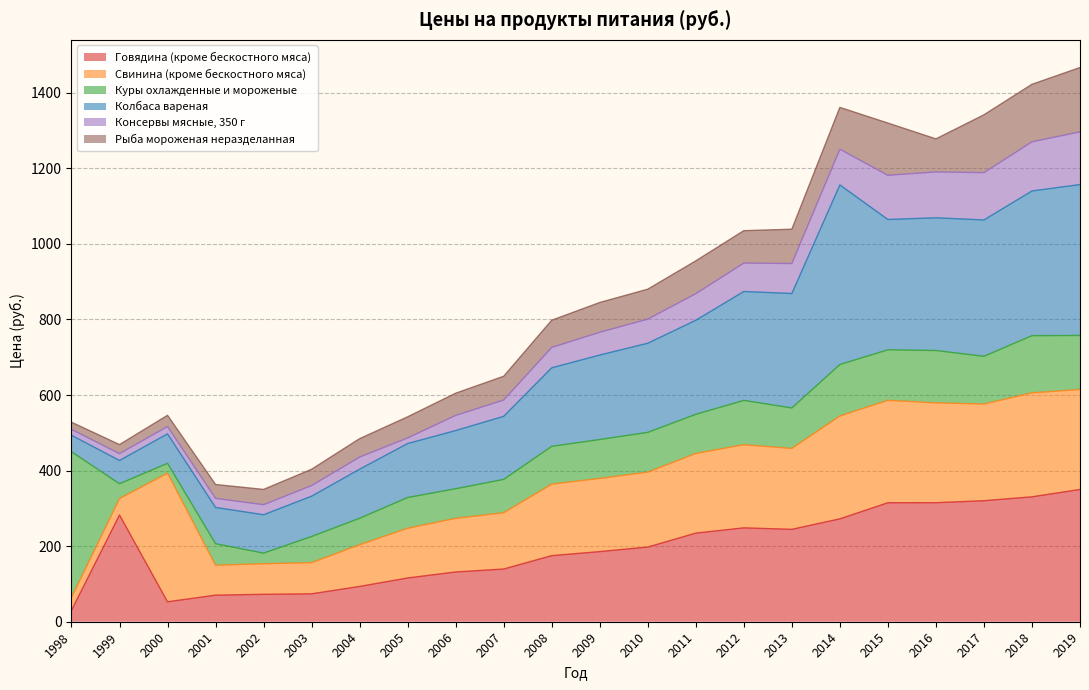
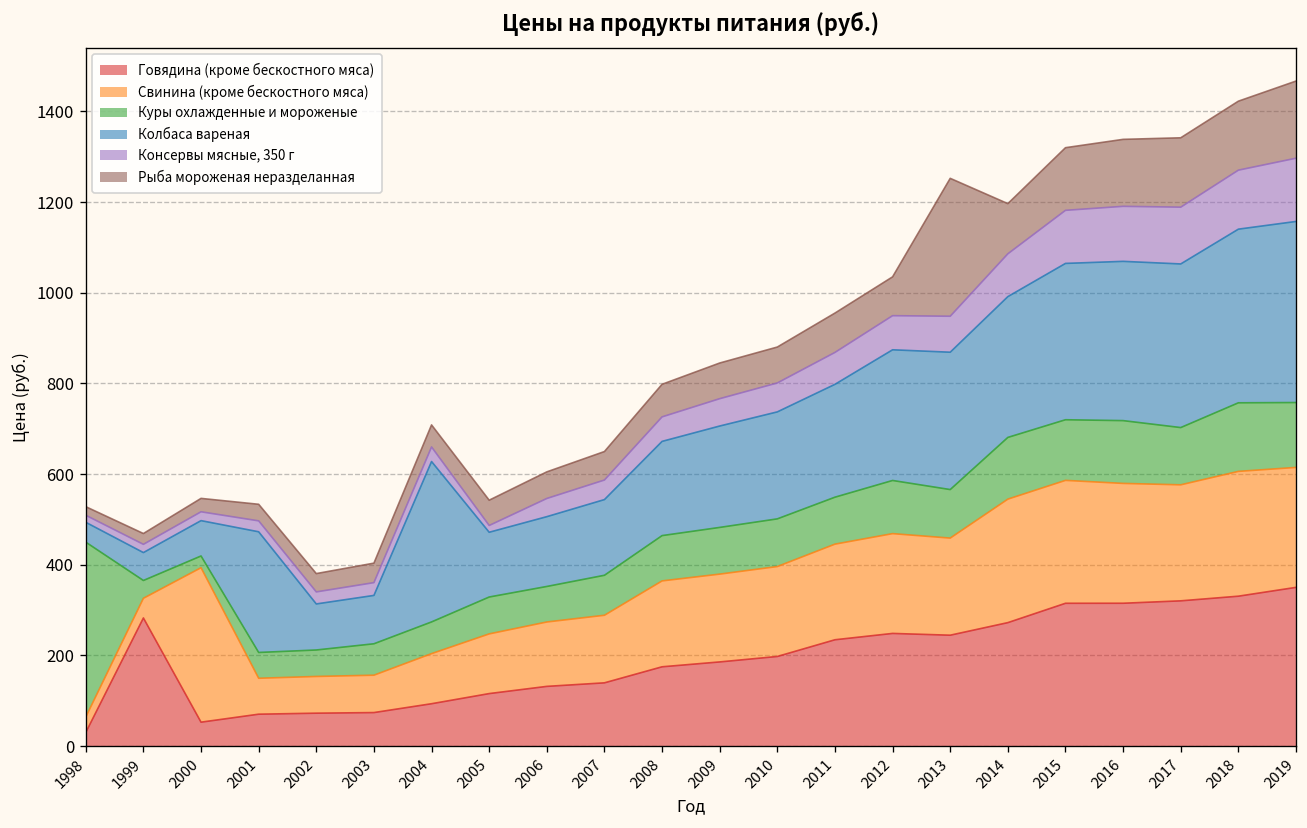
  {
    "Говядина (кроме бескостного мяса)": {
      "1998": 30,
      "1999": 280,
      "2000": 50,
      "2001": 70,
      "2002": 70,
      "2003": 70,
      "2004": 90,
      "2005": 120,
      "2006": 130,
      "2007": 140,
      "2008": 170,
      "2009": 190,
      "2010": 200,
      "2011": 230,
      "2012": 250,
      "2013": 240,
      "2014": 270,
      "2015": 310,
      "2016": 320,
      "2017": 320,
      "2018": 330,
      "2019": 350
    },
    "Свинина (кроме бескостного мяса)": {
      "1998": 30,
      "1999": 40,
      "2000": 340,
      "2001": 80,
      "2002": 80,
      "2003": 80,
      "2004": 110,
      "2005": 130,
      "2006": 140,
      "2007": 150,
      "2008": 190,
      "2009": 190,
      "2010": 200,
      "2011": 210,
      "2012": 220,
      "2013": 210,
      "2014": 270,
      "2015": 270,
      "2016": 260,
      "2017": 260,
      "2018": 280,
      "2019": 260
    },
    "Куры охлажденные и мороженые": {
      "1998": 390,
      "1999": 40,
      "2000": 30,
      "2001": 60,
-     "2002": 30,
+     "2002": 60,
      "2003": 70,
      "2004": 70,
      "2005": 80,
      "2006": 80,
      "2007": 90,
      "2008": 100,
      "2009": 100,
      "2010": 110,
      "2011": 100,
      "2012": 120,
      "2013": 110,
      "2014": 140,
      "2015": 130,
      "2016": 140,
      "2017": 130,
      "2018": 150,
      "2019": 140
    },
    "Колбаса вареная": {
      "1998": 40,
      "1999": 60,
      "2000": 80,
-     "2001": 100,
+     "2001": 270,
      "2002": 100,
      "2003": 110,
-     "2004": 130,
+     "2004": 350,
      "2005": 140,
      "2006": 150,
      "2007": 170,
      "2008": 210,
      "2009": 220,
      "2010": 240,
      "2011": 250,
      "2012": 290,
      "2013": 300,
-     "2014": 480,
+     "2014": 310,
      "2015": 340,
      "2016": 350,
      "2017": 360,
      "2018": 380,
      "2019": 400
    },
    "Консервы мясные, 350 г": {
      "1998": 20,
      "1999": 20,
      "2000": 20,
      "2001": 20,
      "2002": 30,
      "2003": 30,
      "2004": 30,
      "2005": 10,
      "2006": 40,
      "2007": 40,
      "2008": 50,
      "2009": 60,
      "2010": 60,
      "2011": 70,
      "2012": 80,
      "2013": 80,
      "2014": 90,
      "2015": 120,
      "2016": 120,
      "2017": 130,
      "2018": 130,
      "2019": 140
    },
    "Рыба мороженая неразделанная": {
      "1998": 20,
      "1999": 20,
      "2000": 30,
      "2001": 40,
      "2002": 40,
      "2003": 40,
      "2004": 50,
      "2005": 60,
      "2006": 60,
      "2007": 60,
      "2008": 70,
      "2009": 80,
      "2010": 80,
      "2011": 90,
      "2012": 90,
-     "2013": 90,
+     "2013": 300,
      "2014": 110,
      "2015": 140,
-     "2016": 90,
+     "2016": 150,
      "2017": 150,
      "2018": 150,
      "2019": 170
    }
  }
